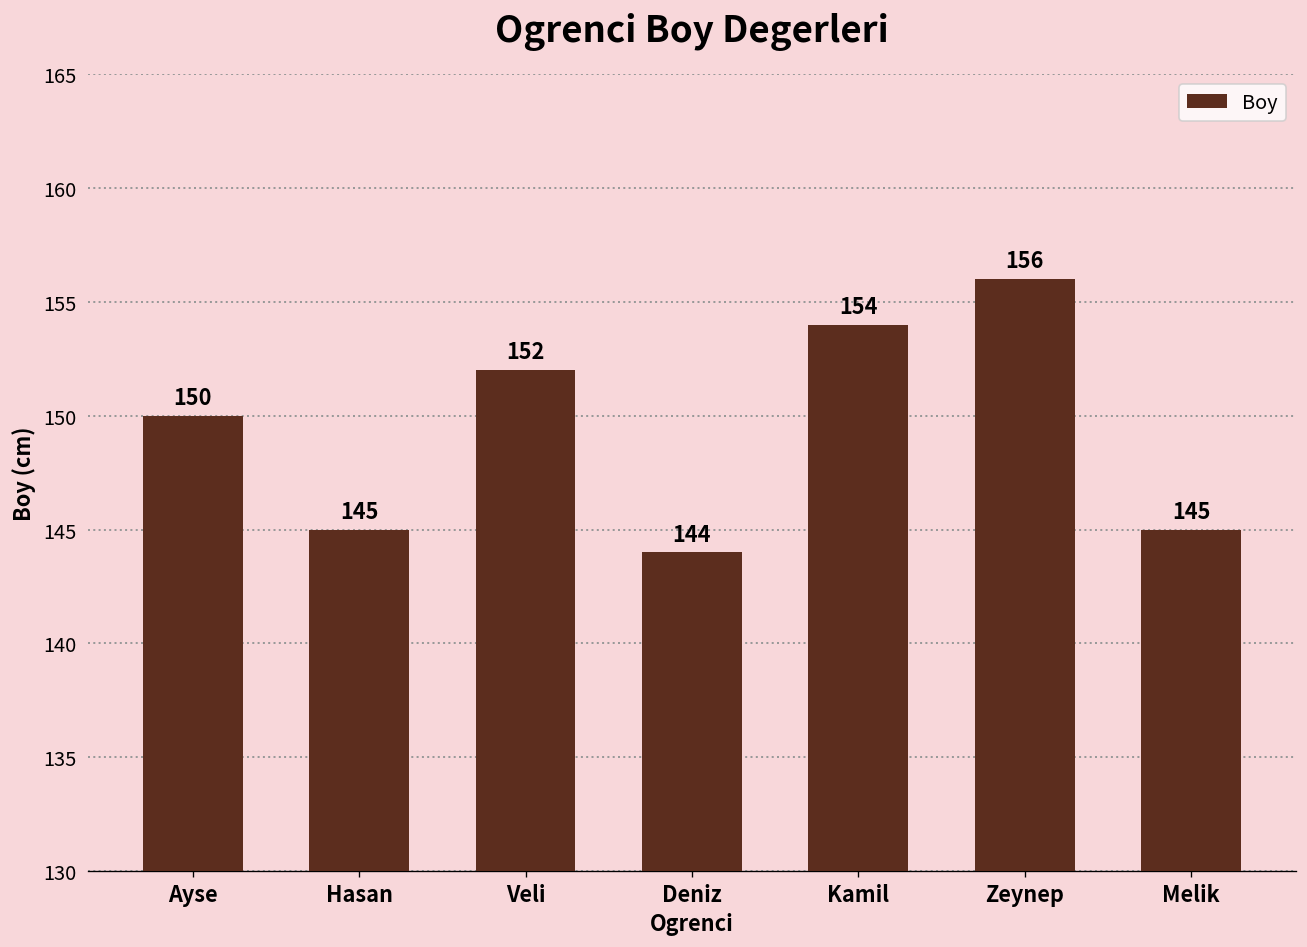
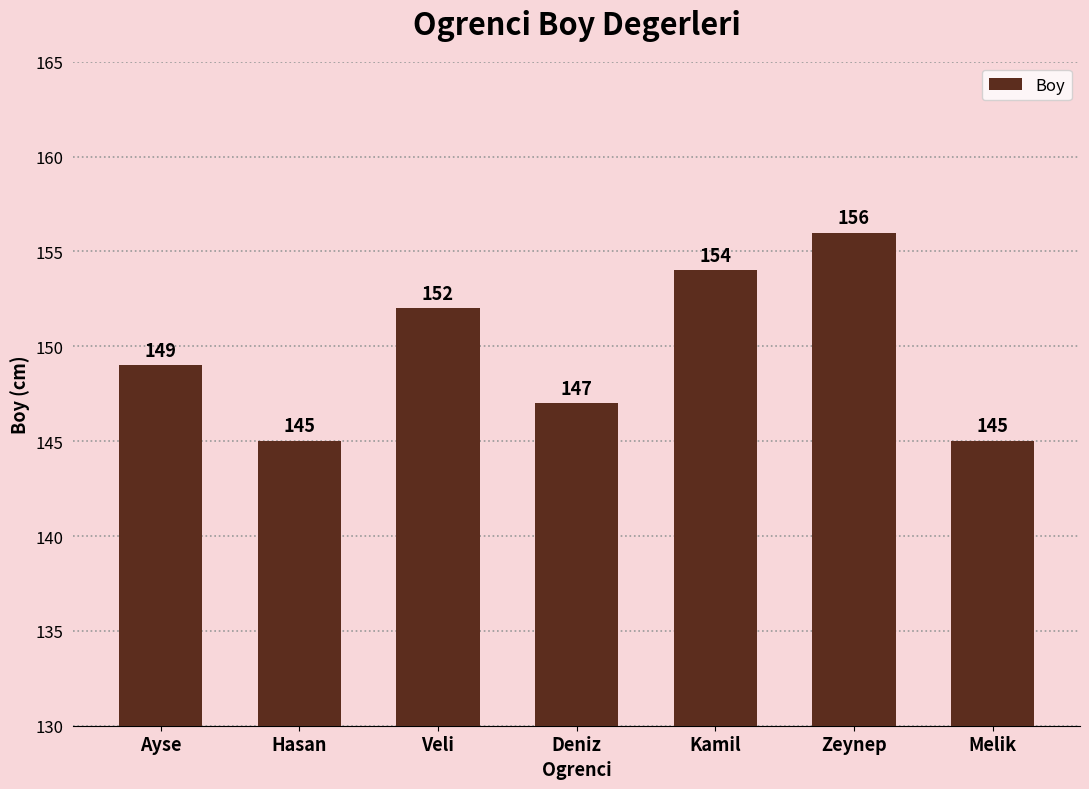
  {
-   "Ayse": 150,
+   "Ayse": 149,
    "Hasan": 145,
    "Veli": 152,
-   "Deniz": 144,
+   "Deniz": 147,
    "Kamil": 154,
    "Zeynep": 156,
    "Melik": 145
  }
